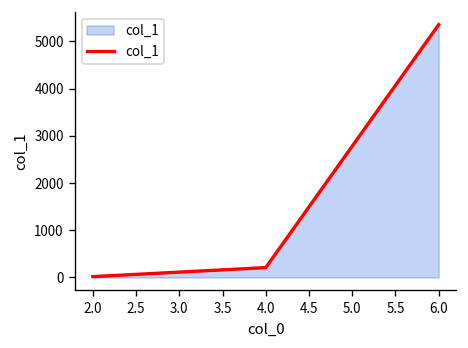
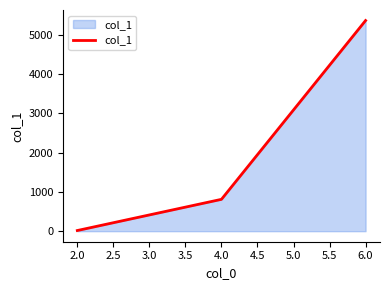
  {
    "2.0": 0,
-   "4.0": 200,
+   "4.0": 800,
    "6.0": 5400
  }
